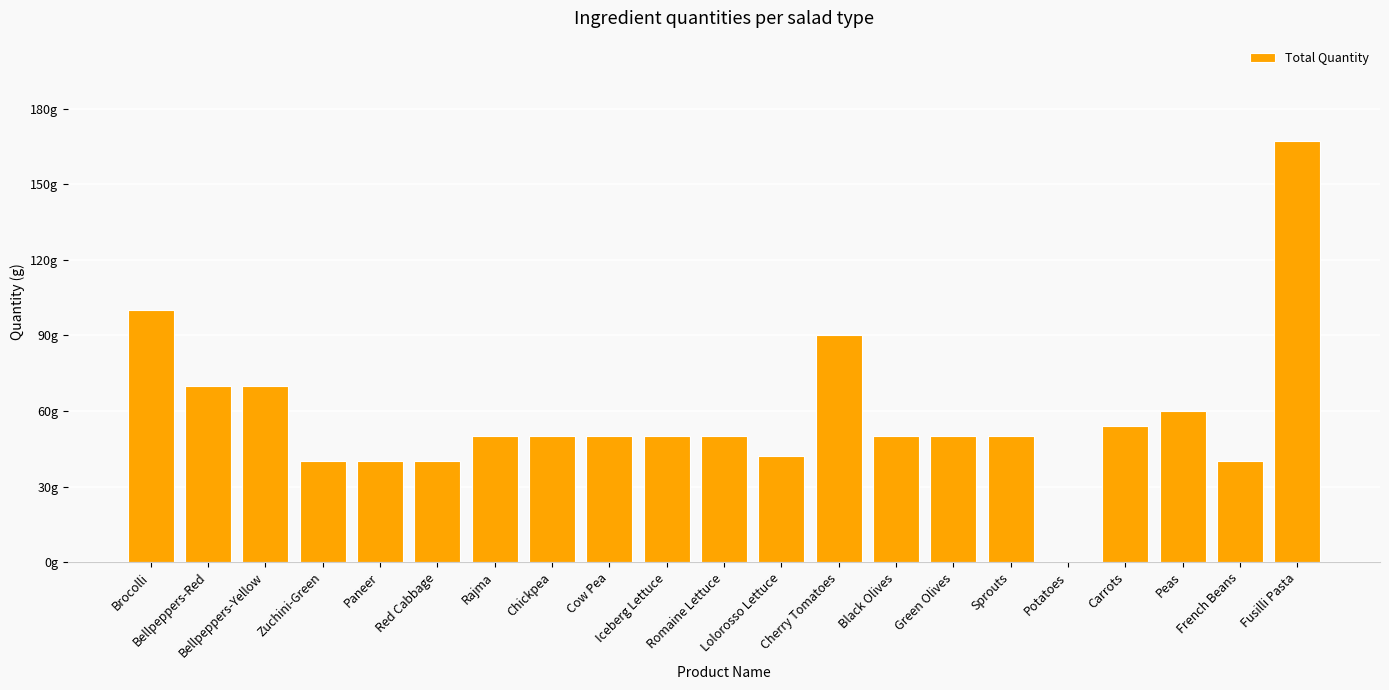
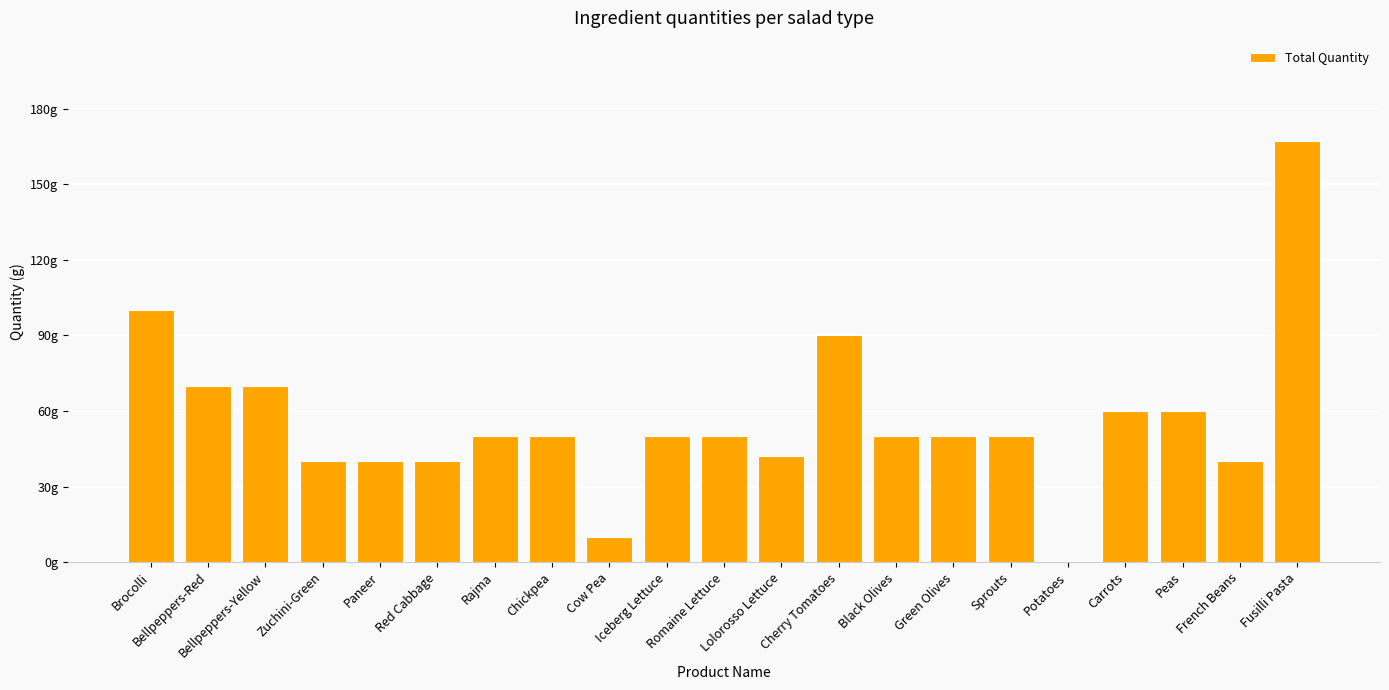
  {
    "Brocolli": "100g",
    "Bellpeppers-Red": "70g",
    "Bellpeppers-Yellow": "70g",
    "Zuchini-Green": "40g",
    "Paneer": "40g",
    "Red Cabbage": "40g",
    "Rajma": "50g",
    "Chickpea": "50g",
-   "Cow Pea": "50g",
+   "Cow Pea": "10g",
    "Iceberg Lettuce": "50g",
    "Romaine Lettuce": "50g",
    "Lolorosso Lettuce": "42g",
    "Cherry Tomatoes": "90g",
    "Black Olives": "50g",
    "Green Olives": "50g",
    "Sprouts": "50g",
    "Potatoes": "0g",
-   "Carrots": "54g",
+   "Carrots": "60g",
    "Peas": "60g",
    "French Beans": "40g",
    "Fusilli Pasta": "167g"
  }
